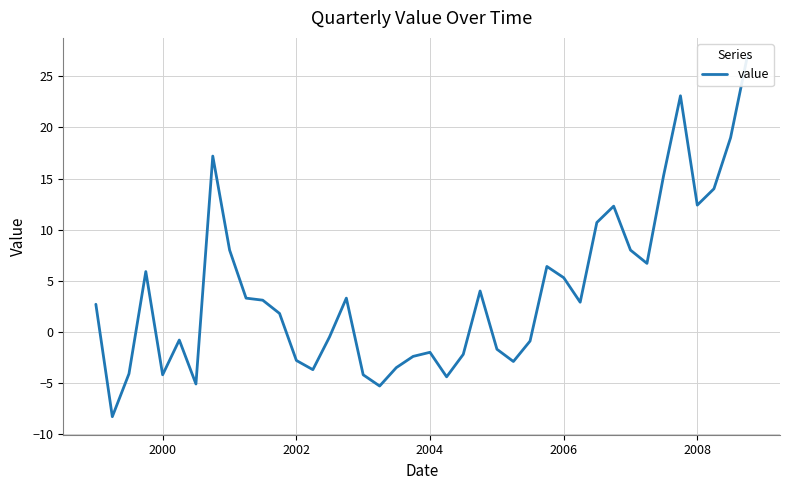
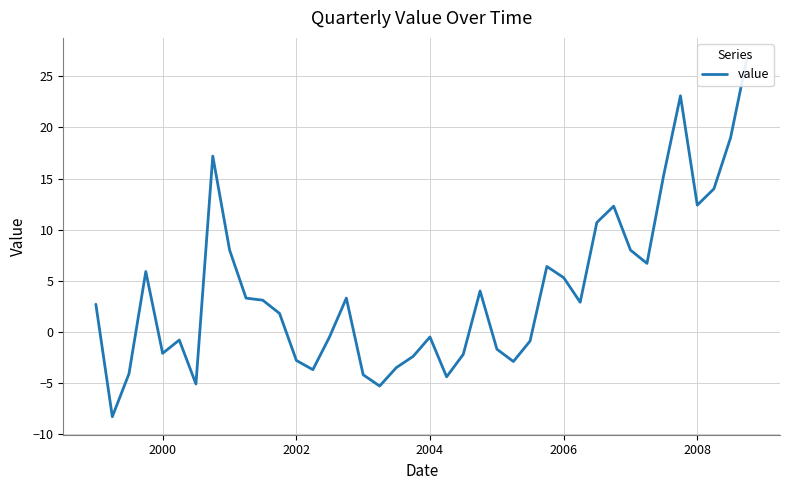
  {
-   "2000": -4.2,
+   "2000": -2.1,
    "2002": -2.8,
-   "2004": -2.0,
+   "2004": -0.5,
    "2006": 5.3,
    "2008": 12.4
  }
